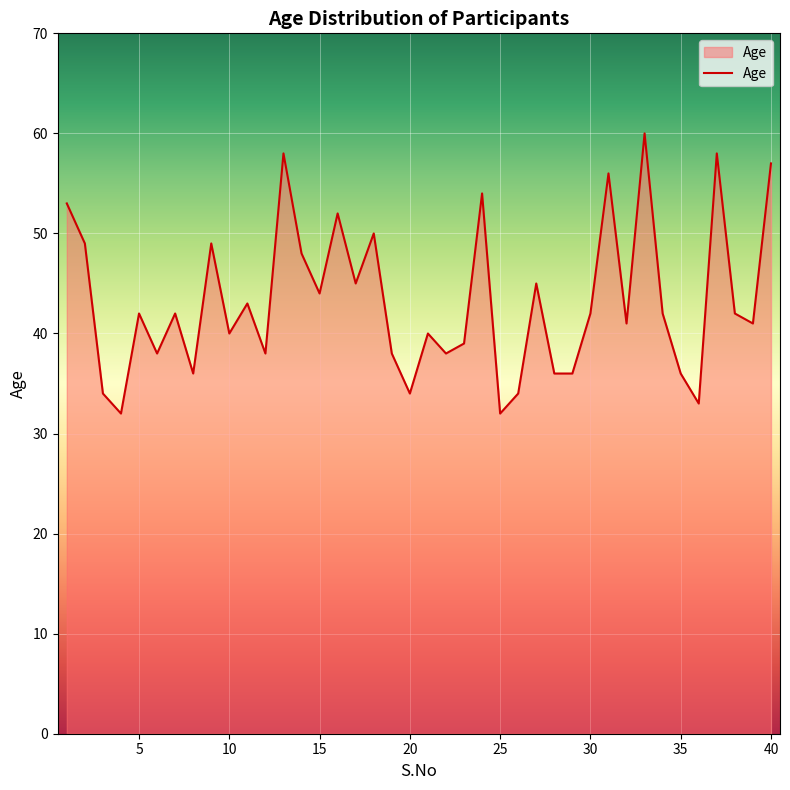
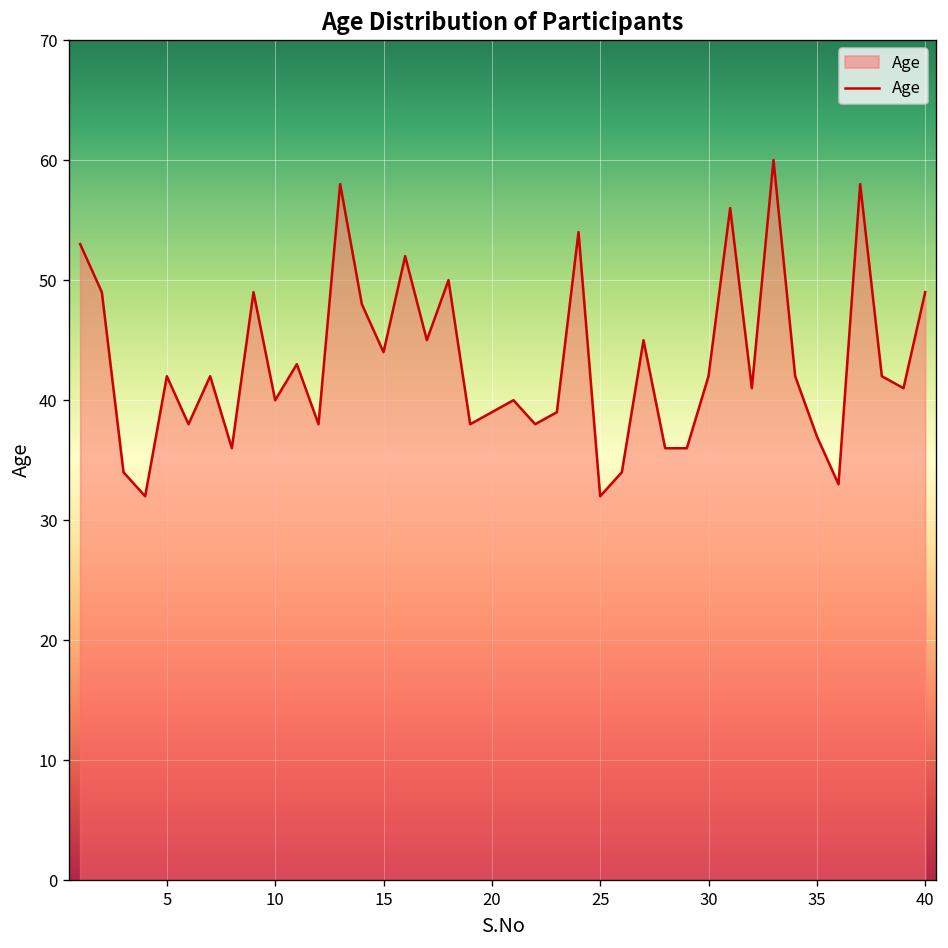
  {
    "5": 42,
    "10": 40,
    "15": 44,
-   "20": 34,
+   "20": 39,
    "25": 32,
    "30": 42,
-   "35": 36,
-   "40": 57
+   "35": 37,
+   "40": 49
  }
